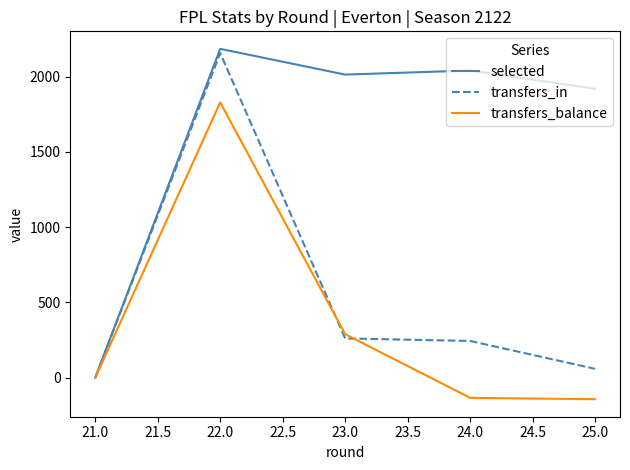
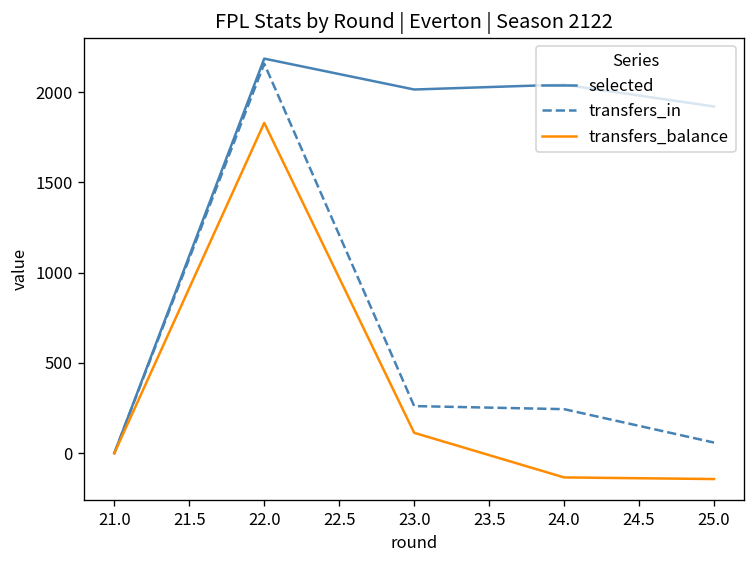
  {
    "transfers_balance": {
      "22.0": 1830,
-     "23.0": 290,
+     "23.0": 110,
      "24.0": -130,
      "25.0": -140
    }
  }
